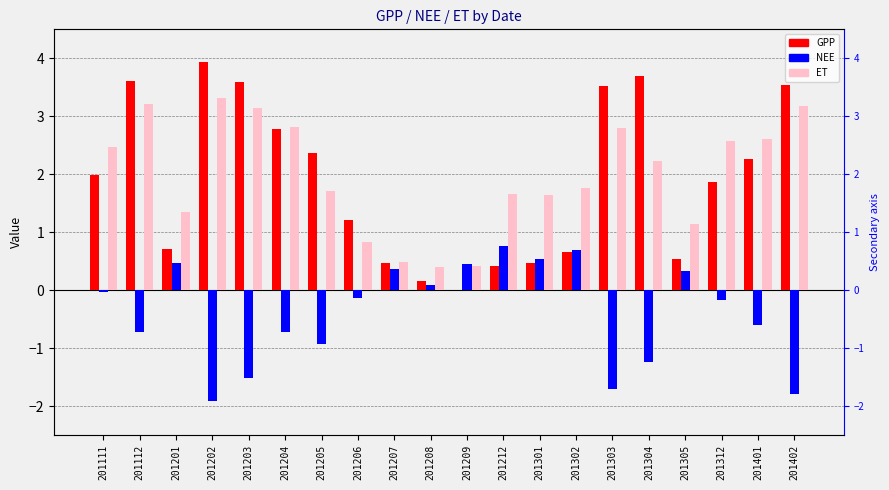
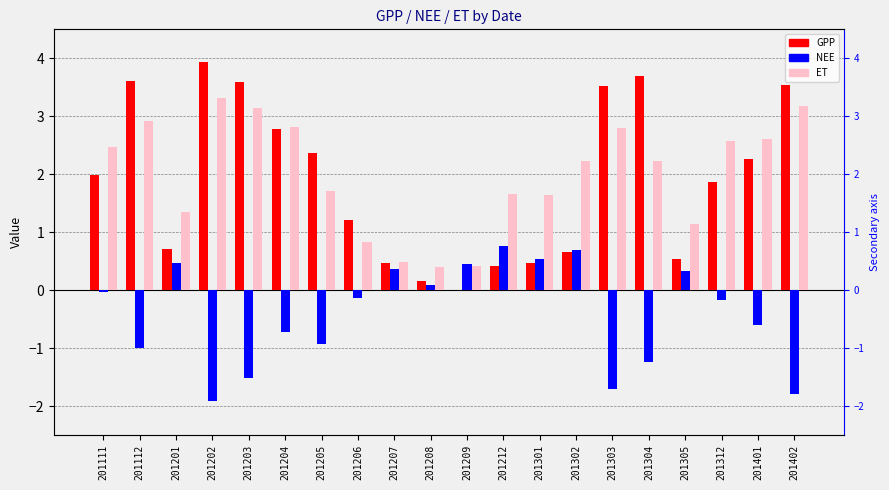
  {
    "GPP": {
      "201111": 2.0,
      "201112": 3.6,
      "201201": 0.7,
      "201202": 3.9,
      "201203": 3.6,
      "201204": 2.8,
      "201205": 2.4,
      "201206": 1.2,
      "201207": 0.5,
      "201208": 0.2,
      "201212": 0.4,
      "201301": 0.5,
      "201302": 0.7,
      "201303": 3.5,
      "201304": 3.7,
      "201305": 0.5,
      "201312": 1.9,
      "201401": 2.3,
      "201402": 3.5
    },
    "NEE": {
-     "201112": -0.7,
+     "201112": -1.0,
      "201201": 0.5,
      "201202": -1.9,
      "201203": -1.5,
      "201204": -0.7,
      "201205": -0.9,
      "201206": -0.1,
      "201207": 0.4,
      "201208": 0.1,
      "201209": 0.4,
      "201212": 0.8,
      "201301": 0.5,
      "201302": 0.7,
      "201303": -1.7,
      "201304": -1.2,
      "201305": 0.3,
      "201312": -0.2,
      "201401": -0.6,
      "201402": -1.8
    },
    "ET": {
      "201111": 2.5,
-     "201112": 3.2,
+     "201112": 2.9,
      "201201": 1.3,
      "201202": 3.3,
      "201203": 3.1,
      "201204": 2.8,
      "201205": 1.7,
      "201206": 0.8,
      "201207": 0.5,
      "201208": 0.4,
      "201209": 0.4,
      "201212": 1.7,
      "201301": 1.6,
-     "201302": 1.8,
+     "201302": 2.2,
      "201303": 2.8,
      "201304": 2.2,
      "201305": 1.1,
      "201312": 2.6,
      "201401": 2.6,
      "201402": 3.2
    }
  }
